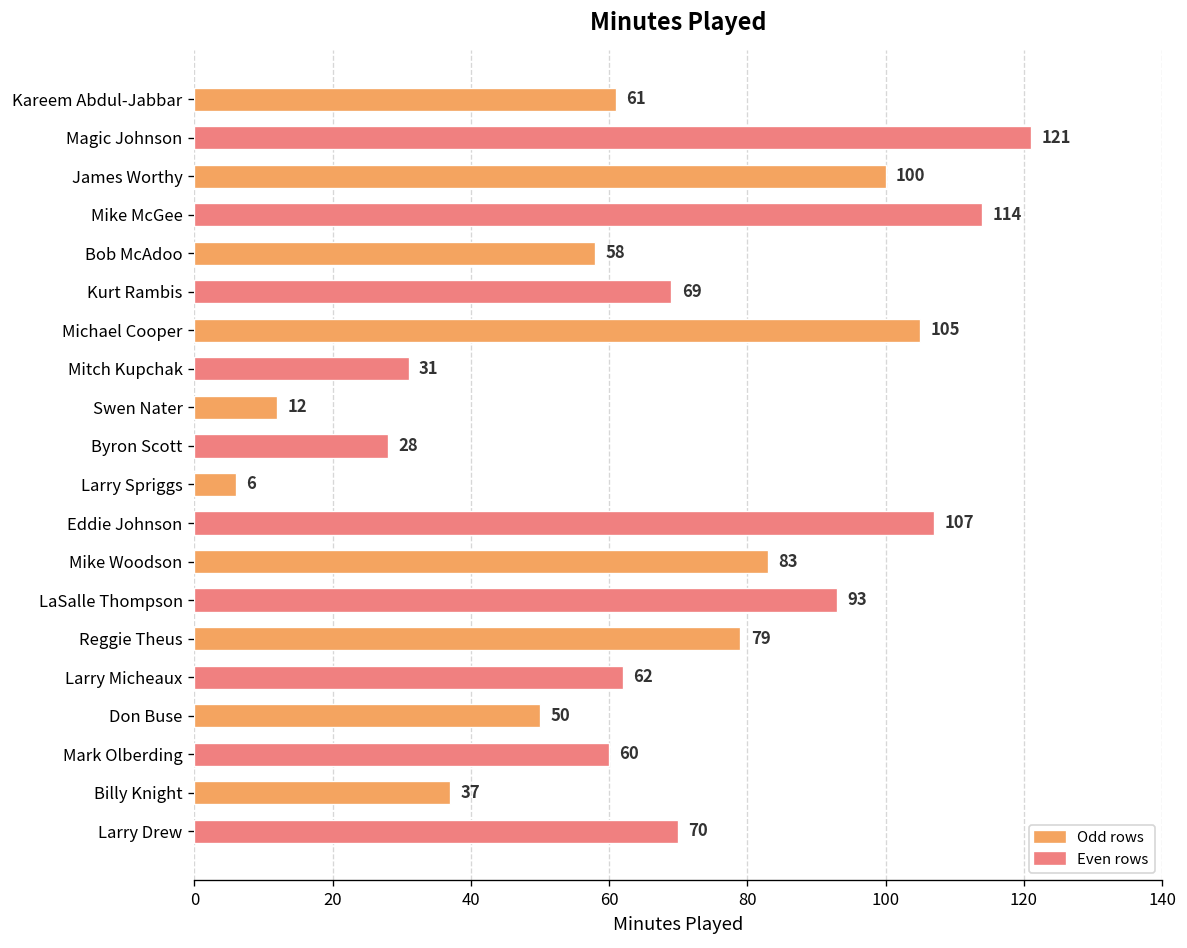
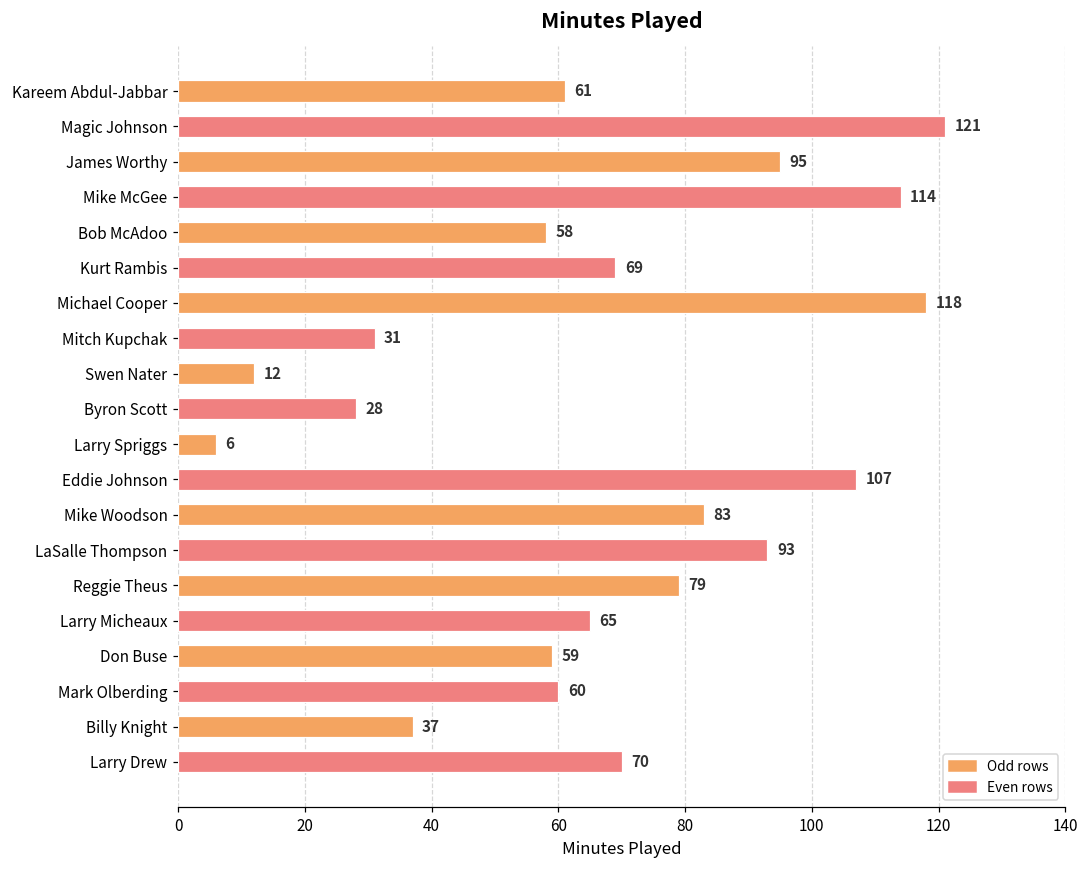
  {
    "Kareem Abdul-Jabbar": 61,
    "Magic Johnson": 121,
-   "James Worthy": 100,
+   "James Worthy": 95,
    "Mike McGee": 114,
    "Bob McAdoo": 58,
    "Kurt Rambis": 69,
-   "Michael Cooper": 105,
+   "Michael Cooper": 118,
    "Mitch Kupchak": 31,
    "Swen Nater": 12,
    "Byron Scott": 28,
    "Larry Spriggs": 6,
    "Eddie Johnson": 107,
    "Mike Woodson": 83,
    "LaSalle Thompson": 93,
    "Reggie Theus": 79,
-   "Larry Micheaux": 62,
-   "Don Buse": 50,
+   "Larry Micheaux": 65,
+   "Don Buse": 59,
    "Mark Olberding": 60,
    "Billy Knight": 37,
    "Larry Drew": 70
  }
